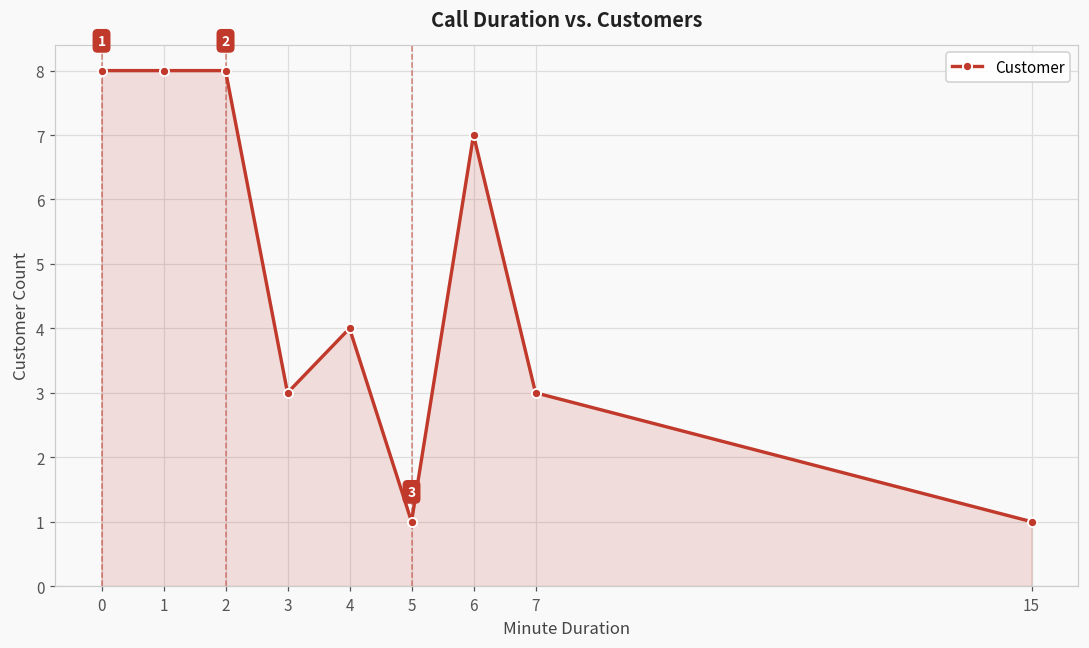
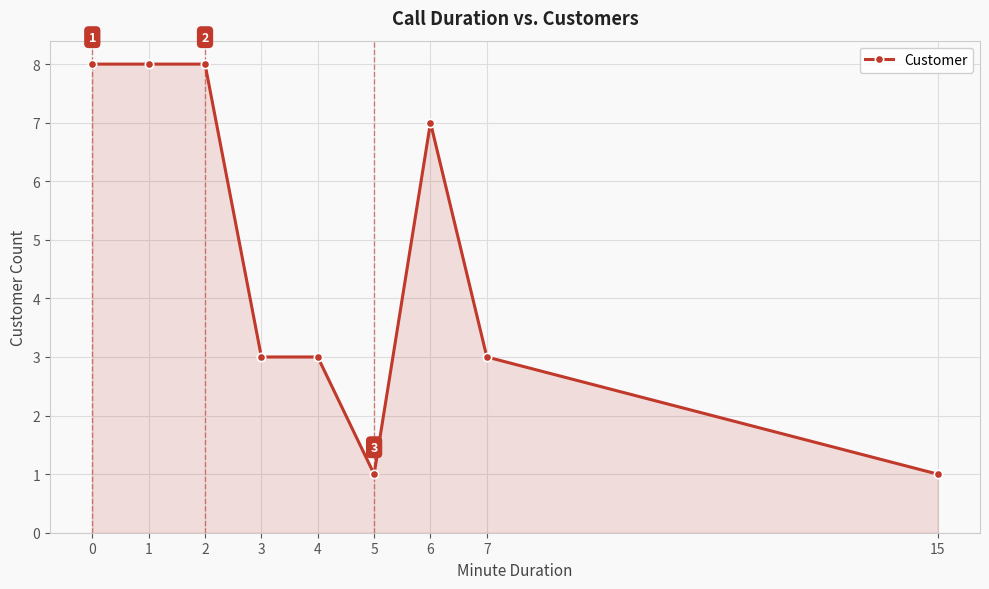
  {
    "1": 8,
    "3": 3,
-   "4": 4,
+   "4": 3,
    "6": 7,
    "7": 3,
    "15": 1
  }
